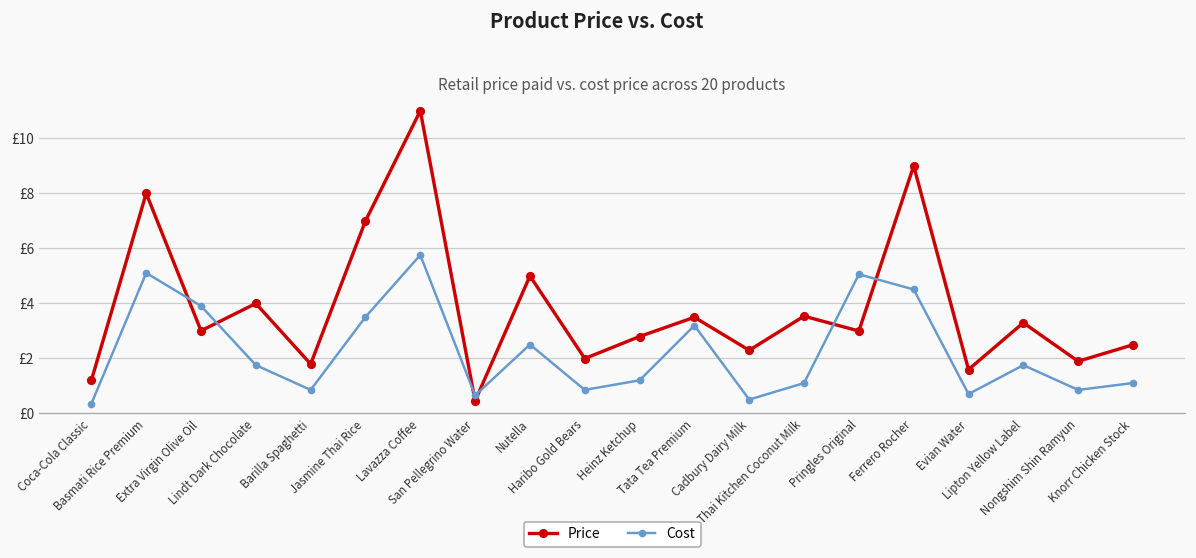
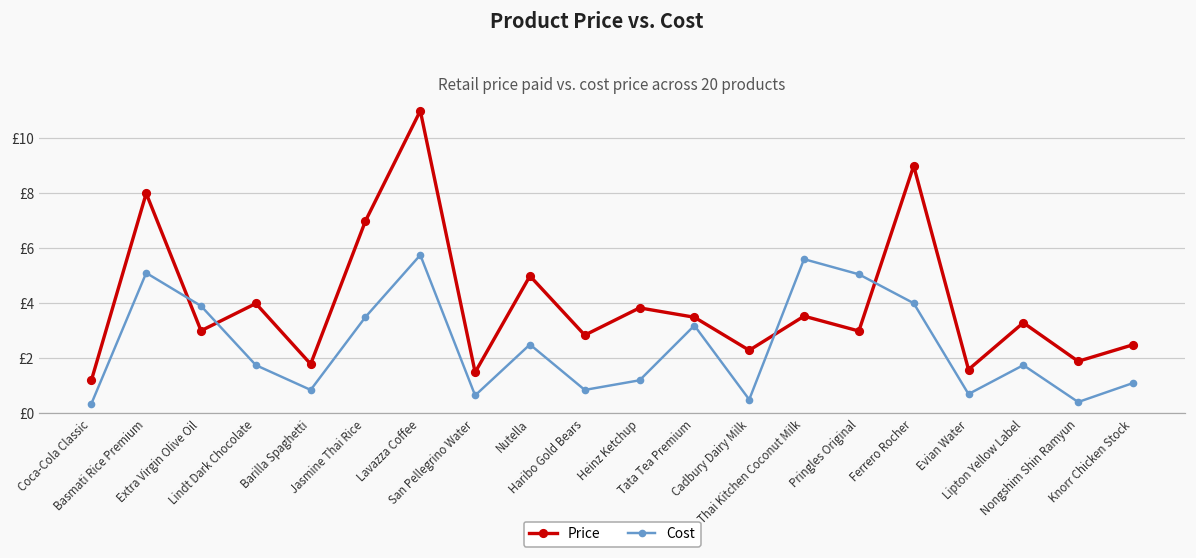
  {
    "Price": {
      "Coca-Cola Classic": "£1.2",
      "Basmati Rice Premium": "£8.0",
      "Extra Virgin Olive Oil": "£3.0",
      "Lindt Dark Chocolate": "£4.0",
      "Barilla Spaghetti": "£1.8",
      "Jasmine Thai Rice": "£7.0",
      "Lavazza Coffee": "£11.0",
-     "San Pellegrino Water": "£0.5",
+     "San Pellegrino Water": "£1.5",
      "Nutella": "£5.0",
-     "Haribo Gold Bears": "£2.0",
-     "Heinz Ketchup": "£2.8",
+     "Haribo Gold Bears": "£2.8",
+     "Heinz Ketchup": "£3.8",
      "Tata Tea Premium": "£3.5",
      "Cadbury Dairy Milk": "£2.3",
      "Thai Kitchen Coconut Milk": "£3.5",
      "Pringles Original": "£3.0",
      "Ferrero Rocher": "£9.0",
      "Evian Water": "£1.6",
      "Lipton Yellow Label": "£3.3",
      "Nongshim Shin Ramyun": "£1.9",
      "Knorr Chicken Stock": "£2.5"
    },
    "Cost": {
      "Coca-Cola Classic": "£0.4",
      "Basmati Rice Premium": "£5.1",
      "Extra Virgin Olive Oil": "£3.9",
      "Lindt Dark Chocolate": "£1.8",
      "Barilla Spaghetti": "£0.9",
      "Jasmine Thai Rice": "£3.5",
      "Lavazza Coffee": "£5.8",
      "San Pellegrino Water": "£0.7",
      "Nutella": "£2.5",
      "Haribo Gold Bears": "£0.9",
      "Heinz Ketchup": "£1.2",
      "Tata Tea Premium": "£3.2",
      "Cadbury Dairy Milk": "£0.5",
-     "Thai Kitchen Coconut Milk": "£1.1",
+     "Thai Kitchen Coconut Milk": "£5.6",
      "Pringles Original": "£5.1",
-     "Ferrero Rocher": "£4.5",
+     "Ferrero Rocher": "£4.0",
      "Evian Water": "£0.7",
      "Lipton Yellow Label": "£1.8",
-     "Nongshim Shin Ramyun": "£0.9",
+     "Nongshim Shin Ramyun": "£0.4",
      "Knorr Chicken Stock": "£1.1"
    }
  }
